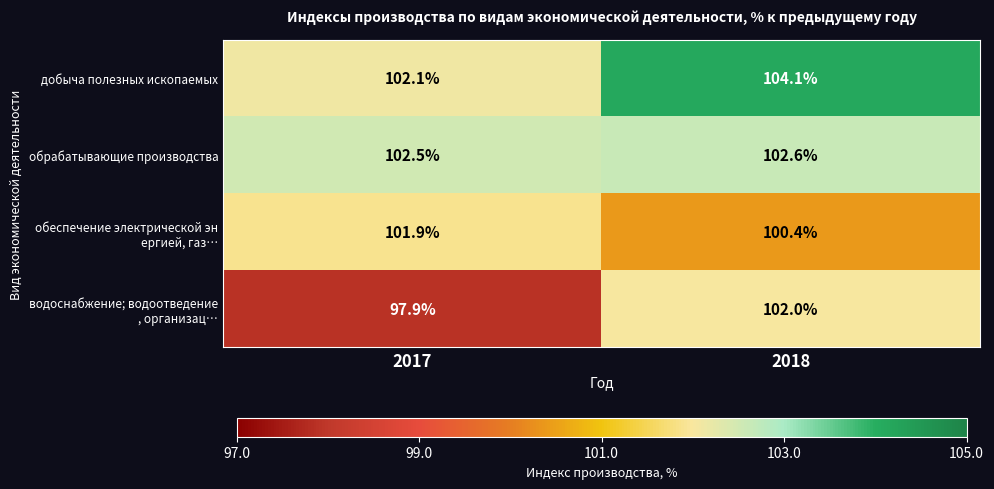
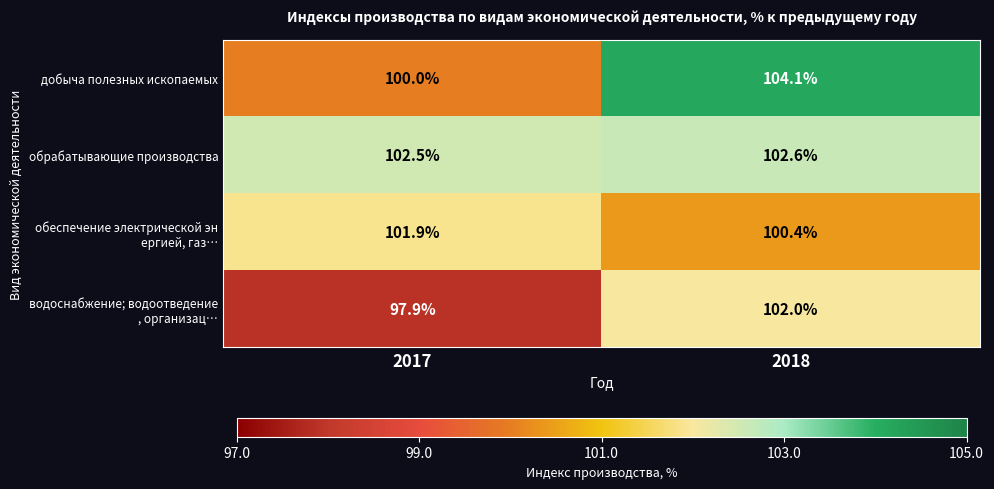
  {
    "добыча полезных ископаемых": {
-     "2017": "102.1%",
+     "2017": "100.0%",
      "2018": "104.1%"
    },
    "обрабатывающие производства": {
      "2017": "102.5%",
      "2018": "102.6%"
    },
    "обеспечение электрической эн ергией, газ…": {
      "2017": "101.9%",
      "2018": "100.4%"
    },
    "водоснабжение; водоотведение , организац…": {
      "2017": "97.9%",
      "2018": "102.0%"
    }
  }
